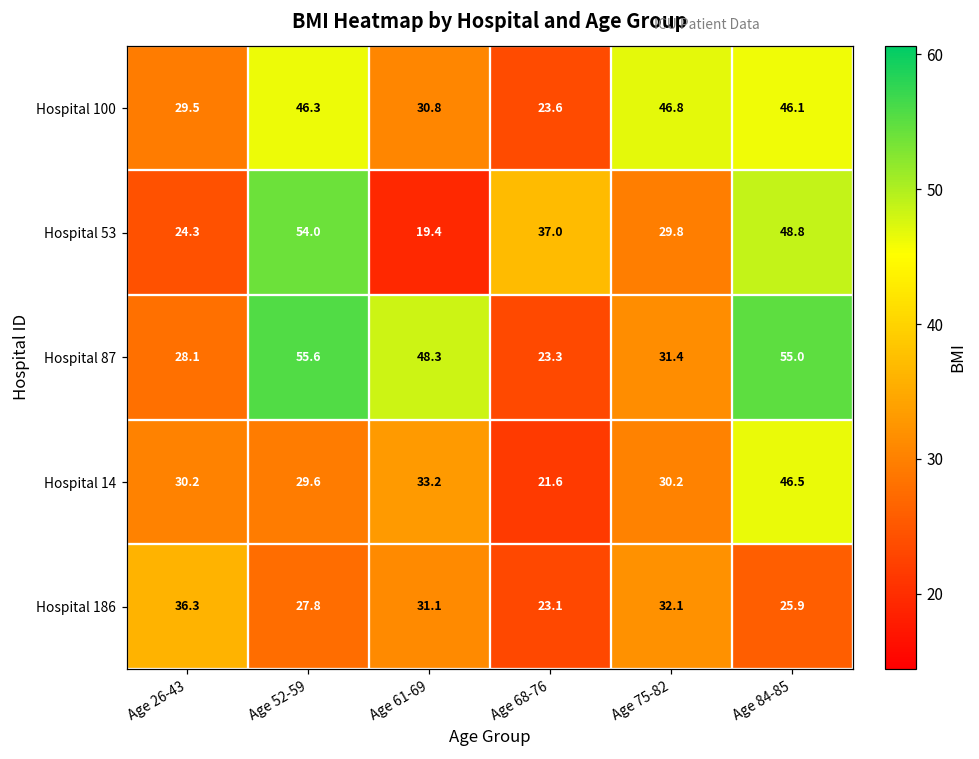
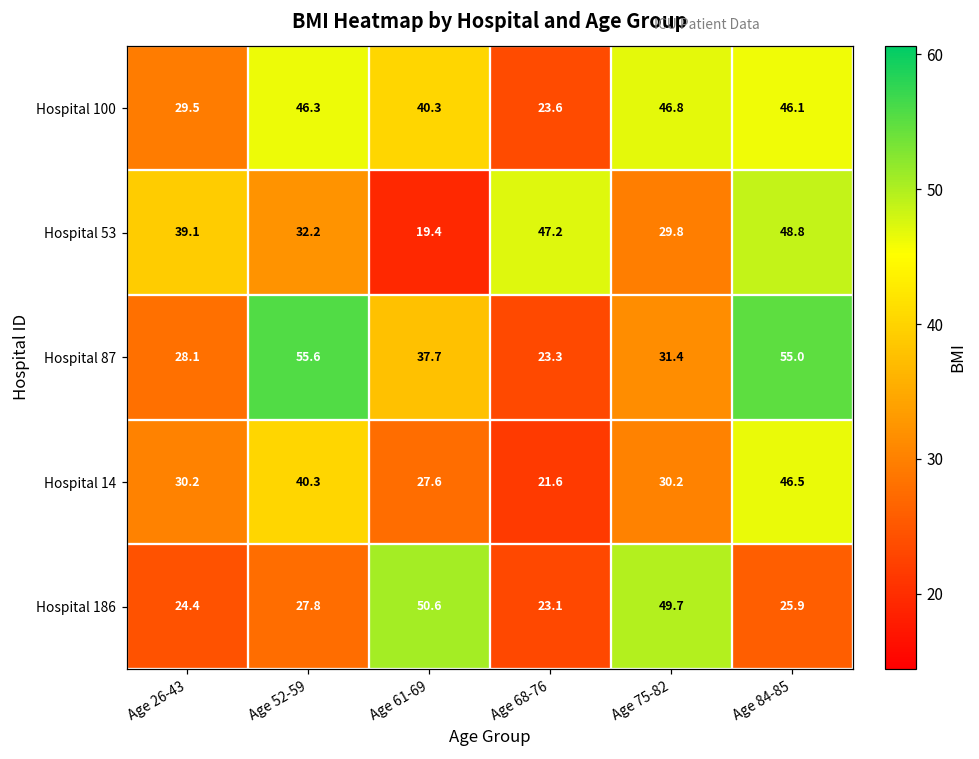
  {
    "Hospital 100": {
      "Age 26-43": 29.5,
      "Age 52-59": 46.3,
-     "Age 61-69": 30.8,
+     "Age 61-69": 40.3,
      "Age 68-76": 23.6,
      "Age 75-82": 46.8,
      "Age 84-85": 46.1
    },
    "Hospital 53": {
-     "Age 26-43": 24.3,
-     "Age 52-59": 54.0,
+     "Age 26-43": 39.1,
+     "Age 52-59": 32.2,
      "Age 61-69": 19.4,
-     "Age 68-76": 37.0,
+     "Age 68-76": 47.2,
      "Age 75-82": 29.8,
      "Age 84-85": 48.8
    },
    "Hospital 87": {
      "Age 26-43": 28.1,
      "Age 52-59": 55.6,
-     "Age 61-69": 48.3,
+     "Age 61-69": 37.7,
      "Age 68-76": 23.3,
      "Age 75-82": 31.4,
      "Age 84-85": 55.0
    },
    "Hospital 14": {
      "Age 26-43": 30.2,
-     "Age 52-59": 29.6,
-     "Age 61-69": 33.2,
+     "Age 52-59": 40.3,
+     "Age 61-69": 27.6,
      "Age 68-76": 21.6,
      "Age 75-82": 30.2,
      "Age 84-85": 46.5
    },
    "Hospital 186": {
-     "Age 26-43": 36.3,
+     "Age 26-43": 24.4,
      "Age 52-59": 27.8,
-     "Age 61-69": 31.1,
+     "Age 61-69": 50.6,
      "Age 68-76": 23.1,
-     "Age 75-82": 32.1,
+     "Age 75-82": 49.7,
      "Age 84-85": 25.9
    }
  }
